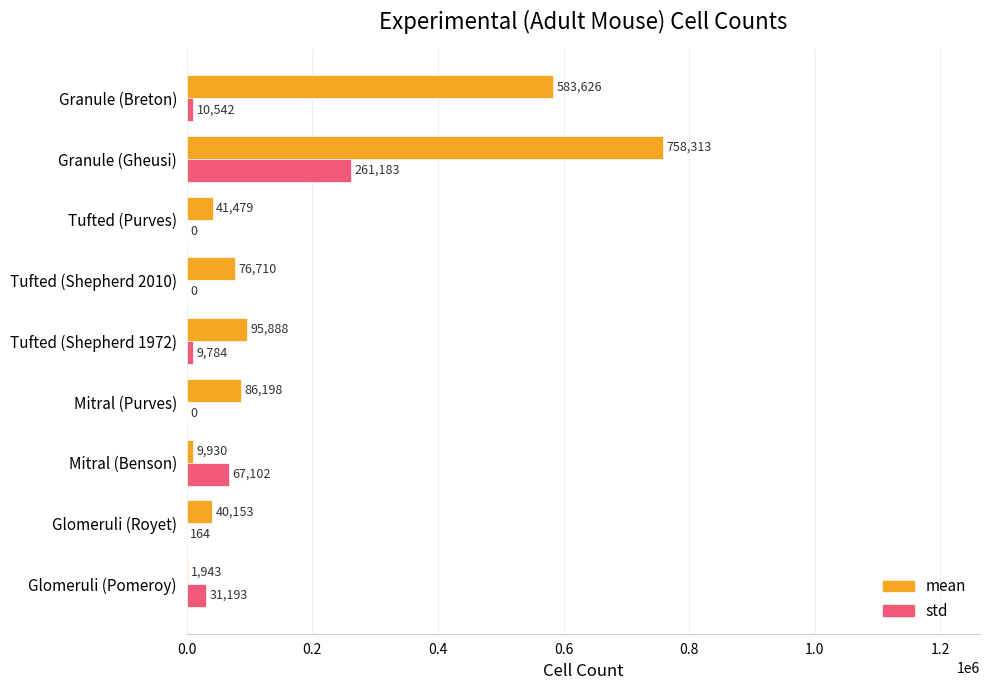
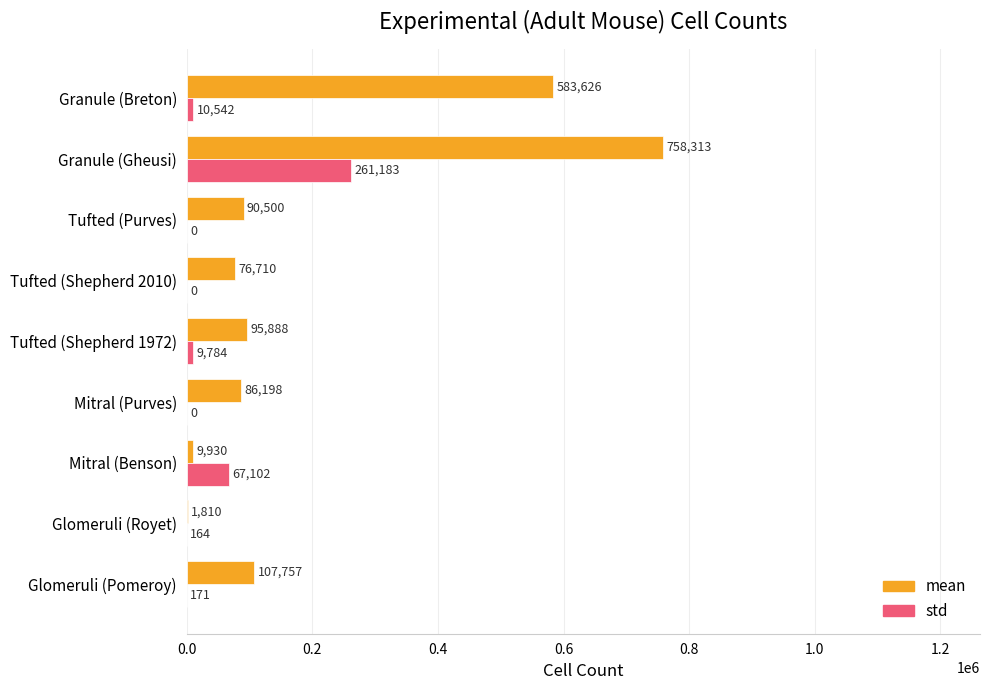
  {
    "mean": {
      "Granule (Breton)": "583,626",
      "Granule (Gheusi)": "758,313",
-     "Tufted (Purves)": "41,479",
+     "Tufted (Purves)": "90,500",
      "Tufted (Shepherd 2010)": "76,710",
      "Tufted (Shepherd 1972)": "95,888",
      "Mitral (Purves)": "86,198",
      "Mitral (Benson)": "9,930",
-     "Glomeruli (Royet)": "40,153",
-     "Glomeruli (Pomeroy)": "1,943"
+     "Glomeruli (Royet)": "1,810",
+     "Glomeruli (Pomeroy)": "107,757"
    },
    "std": {
      "Granule (Breton)": "10,542",
      "Granule (Gheusi)": "261,183",
      "Tufted (Purves)": "0",
      "Tufted (Shepherd 2010)": "0",
      "Tufted (Shepherd 1972)": "9,784",
      "Mitral (Purves)": "0",
      "Mitral (Benson)": "67,102",
      "Glomeruli (Royet)": "164",
-     "Glomeruli (Pomeroy)": "31,193"
+     "Glomeruli (Pomeroy)": "171"
    }
  }
